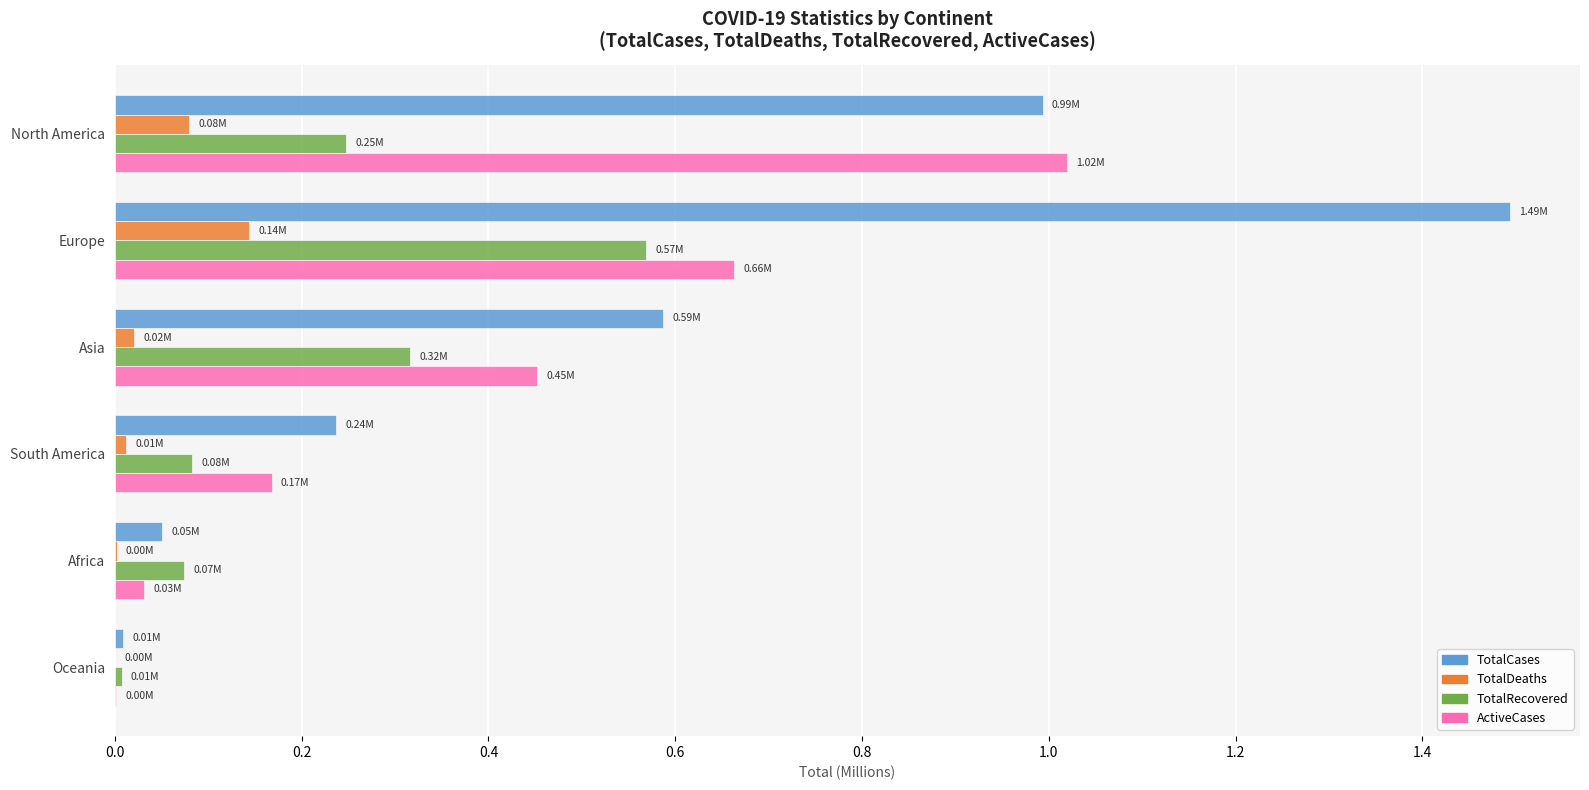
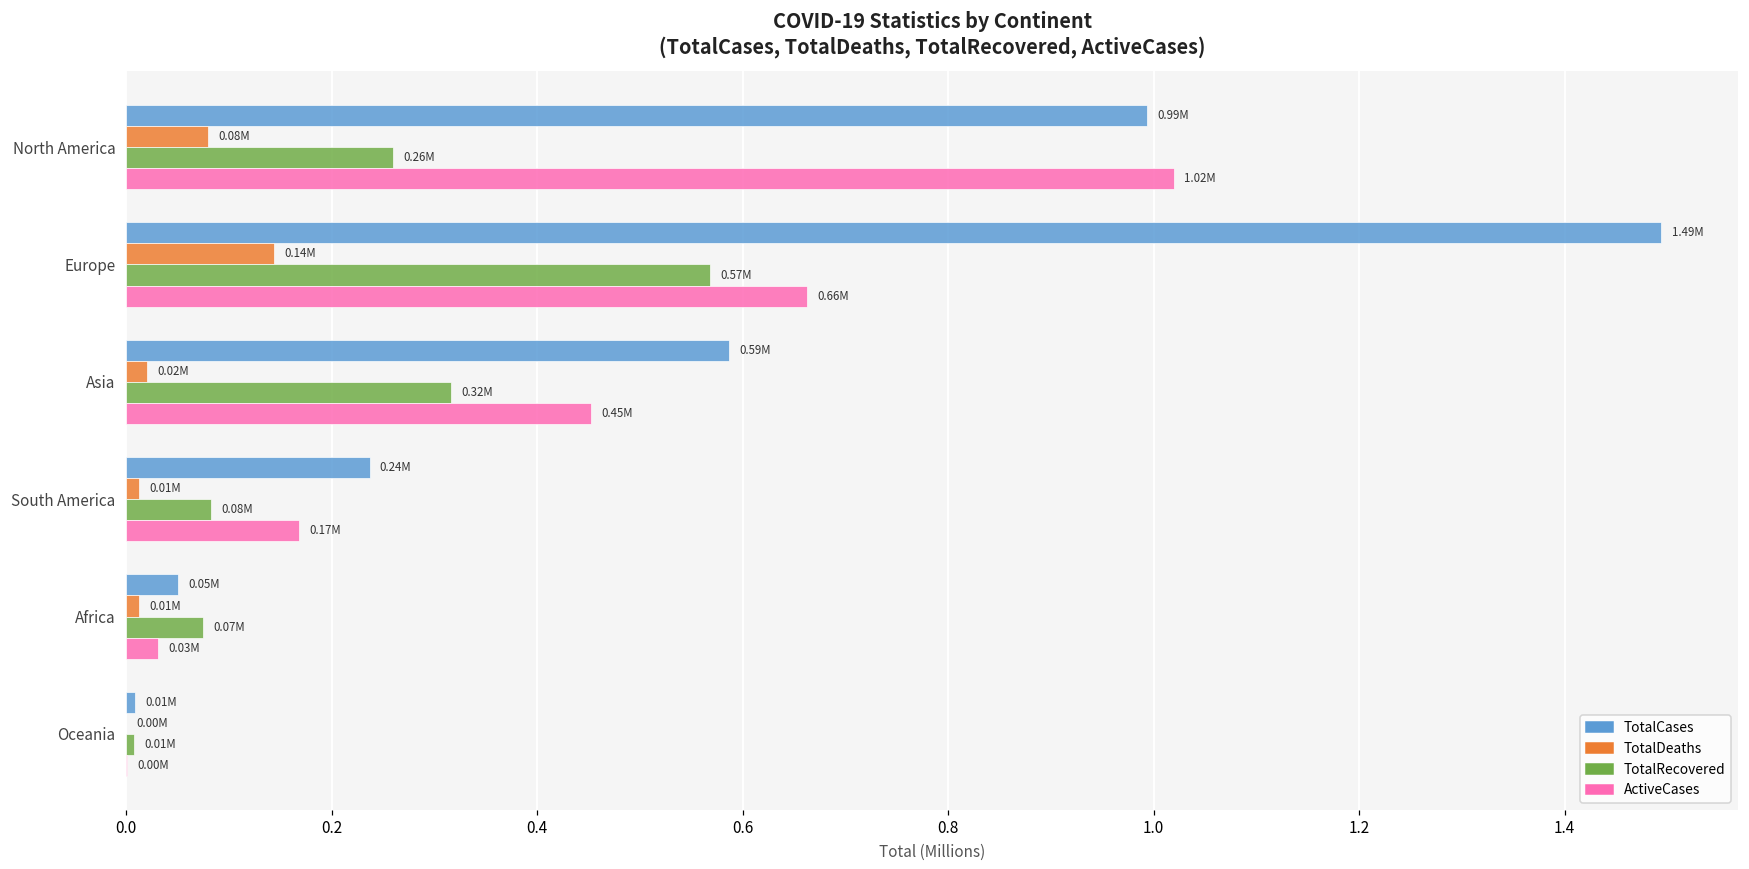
  {
    "TotalCases": {
      "North America": "0.99M",
      "Europe": "1.49M",
      "Asia": "0.59M",
      "South America": "0.24M",
      "Africa": "0.05M",
      "Oceania": "0.01M"
    },
    "TotalDeaths": {
      "North America": "0.08M",
      "Europe": "0.14M",
      "Asia": "0.02M",
      "South America": "0.01M",
-     "Africa": "0.00M",
+     "Africa": "0.01M",
      "Oceania": "0.00M"
    },
    "TotalRecovered": {
-     "North America": "0.25M",
+     "North America": "0.26M",
      "Europe": "0.57M",
      "Asia": "0.32M",
      "South America": "0.08M",
      "Africa": "0.07M",
      "Oceania": "0.01M"
    },
    "ActiveCases": {
      "North America": "1.02M",
      "Europe": "0.66M",
      "Asia": "0.45M",
      "South America": "0.17M",
      "Africa": "0.03M",
      "Oceania": "0.00M"
    }
  }
